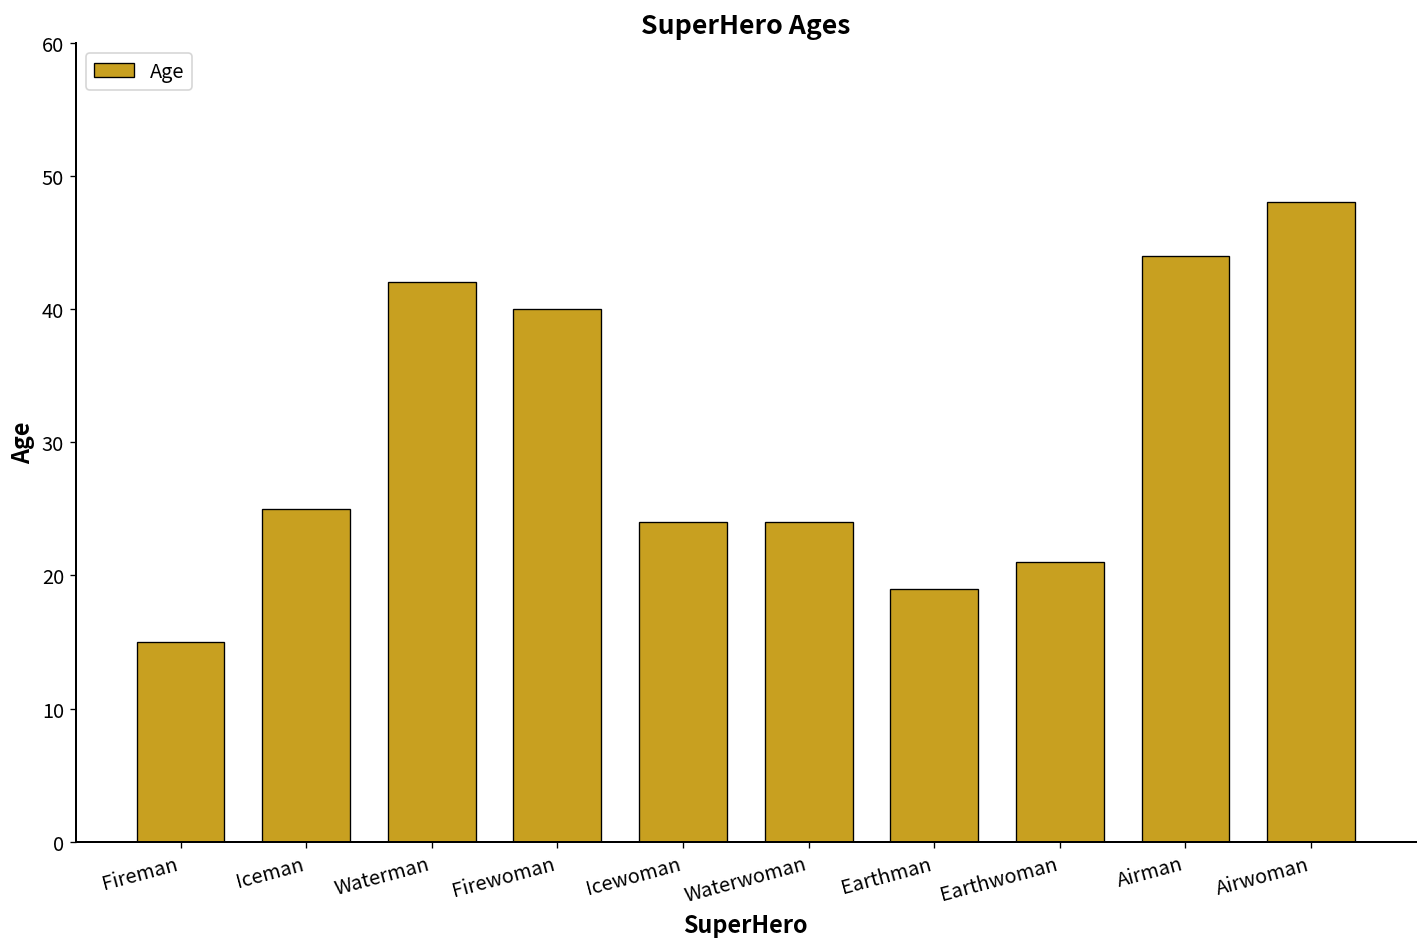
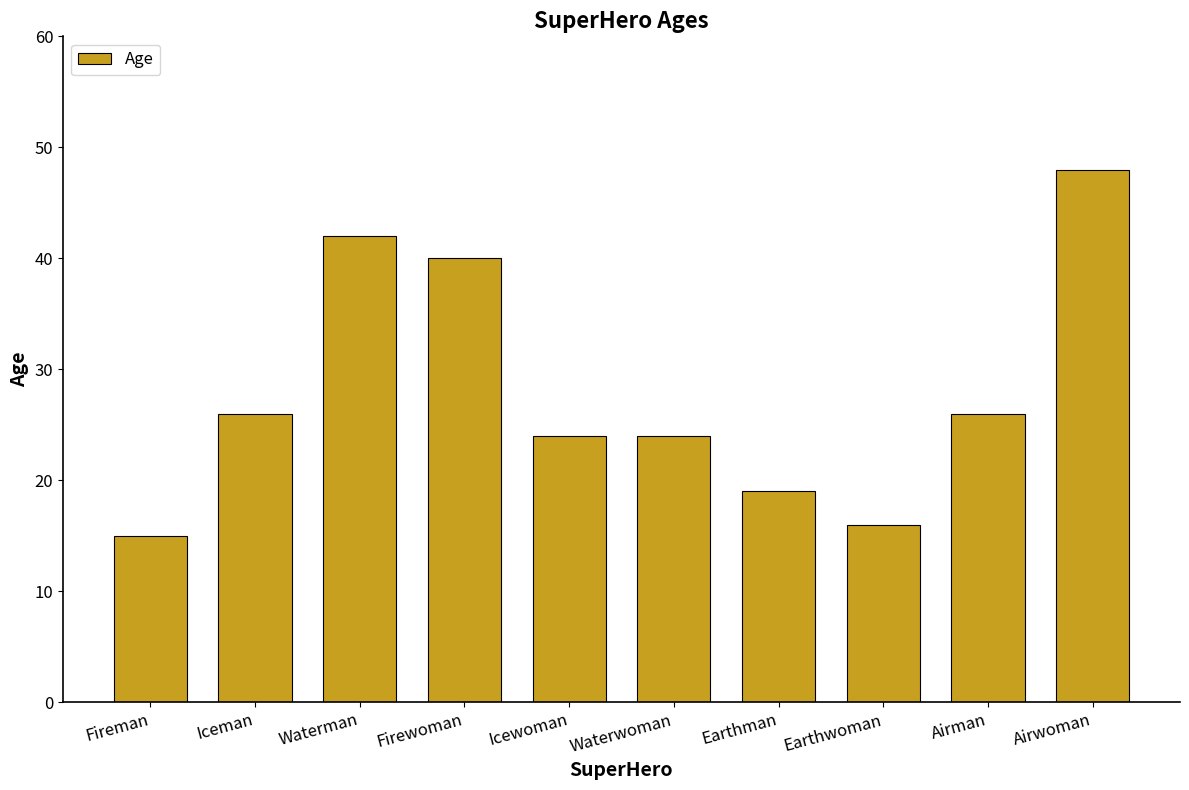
  {
    "Fireman": 15,
-   "Iceman": 25,
+   "Iceman": 26,
    "Waterman": 42,
    "Firewoman": 40,
    "Icewoman": 24,
    "Waterwoman": 24,
    "Earthman": 19,
-   "Earthwoman": 21,
-   "Airman": 44,
+   "Earthwoman": 16,
+   "Airman": 26,
    "Airwoman": 48
  }
